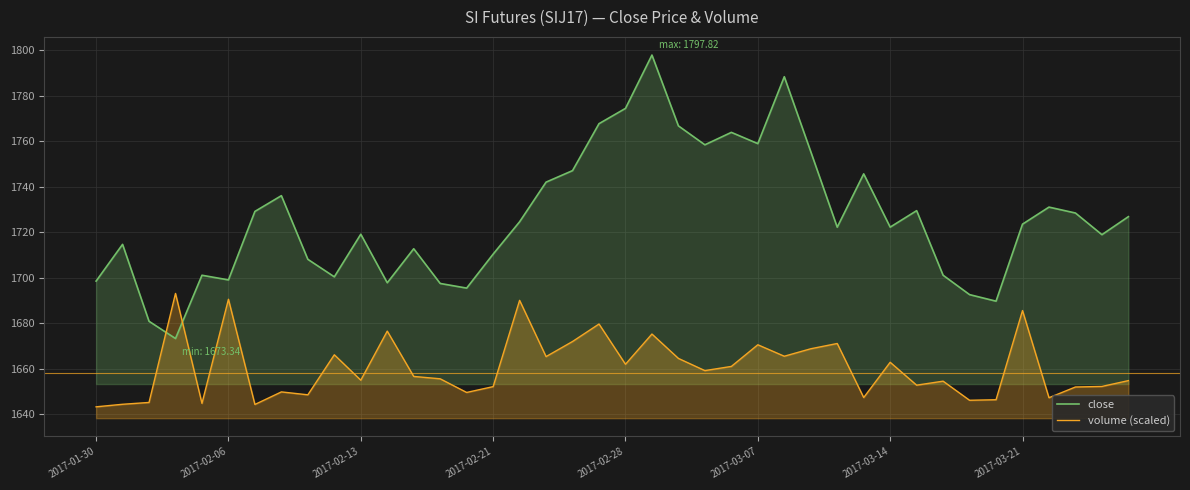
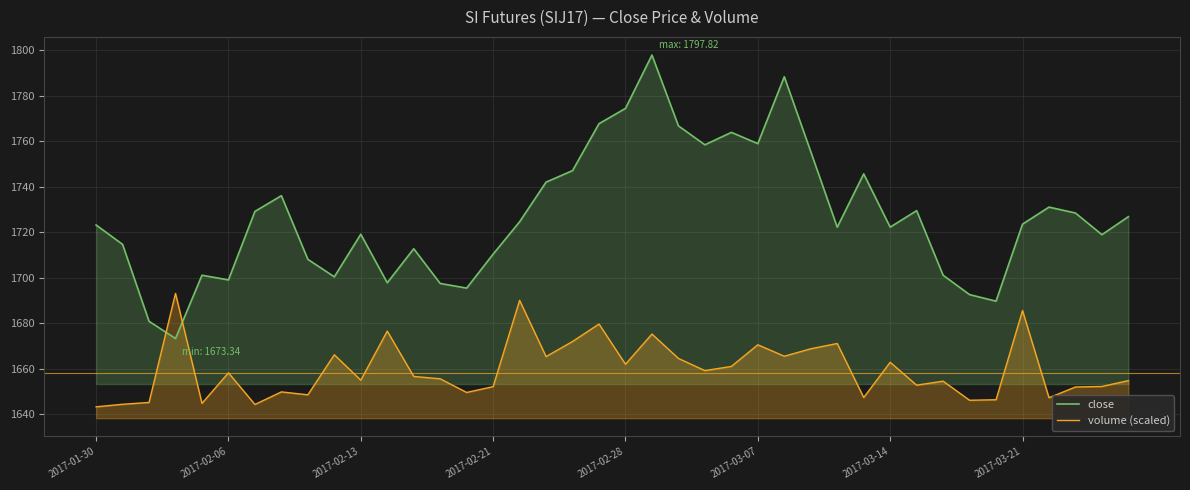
  {
    "close": {
-     "2017-01-30": 1699,
+     "2017-01-30": 1723,
      "2017-02-06": 1699,
      "2017-02-13": 1719,
      "2017-02-21": 1710,
      "2017-02-28": 1774,
      "2017-03-07": 1759,
      "2017-03-14": 1722,
      "2017-03-21": 1724
    },
    "volume (scaled)": {
      "2017-01-30": 1643,
-     "2017-02-06": 1691,
+     "2017-02-06": 1658,
      "2017-02-13": 1655,
      "2017-02-21": 1652,
      "2017-02-28": 1662,
      "2017-03-07": 1671,
      "2017-03-14": 1663,
      "2017-03-21": 1686
    }
  }
